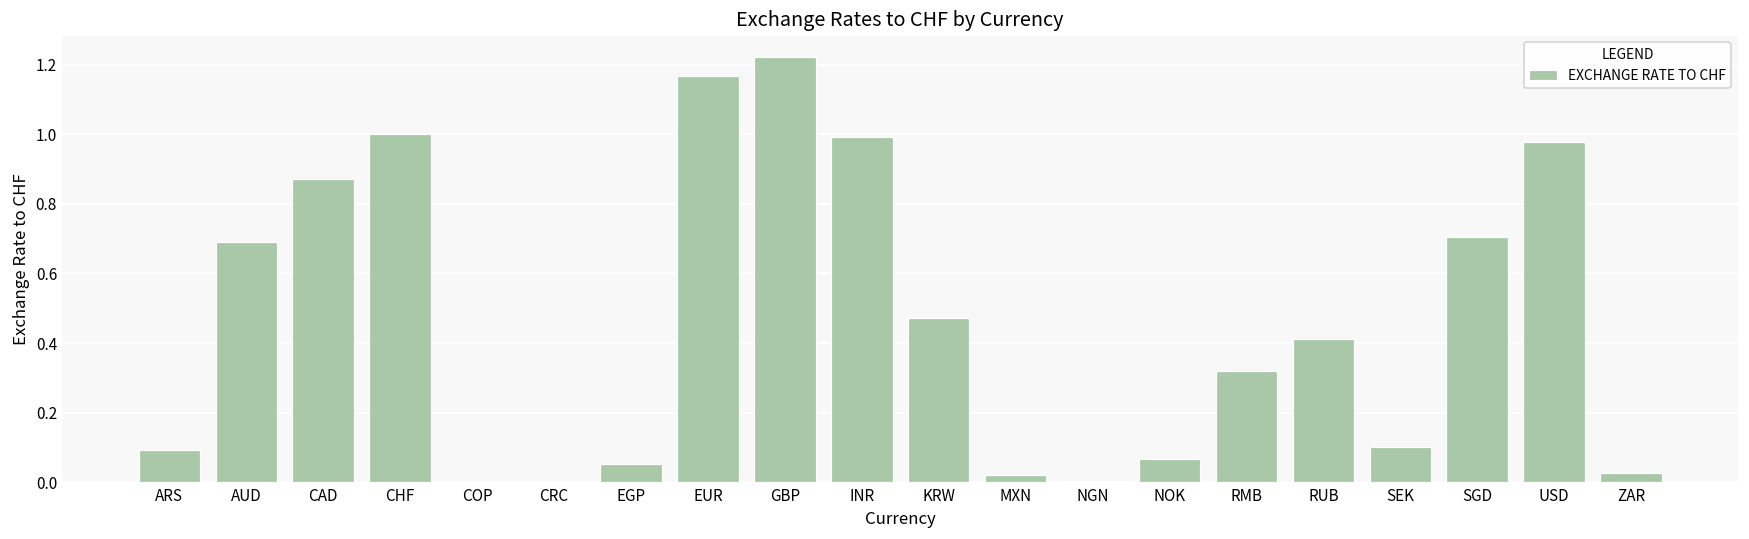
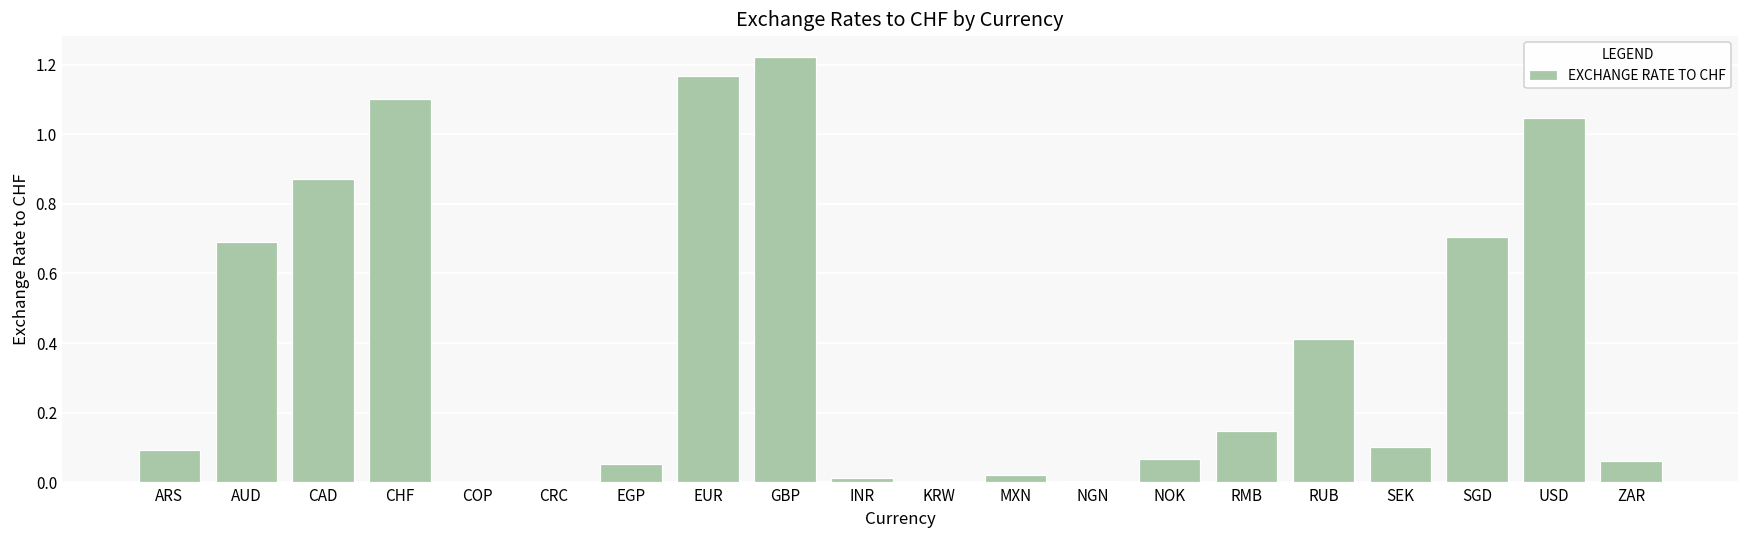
  {
    "ARS": 0.09,
    "AUD": 0.69,
    "CAD": 0.87,
-   "CHF": 1.0,
+   "CHF": 1.1,
    "EGP": 0.05,
    "EUR": 1.17,
    "GBP": 1.22,
-   "INR": 0.99,
-   "KRW": 0.47,
+   "INR": 0.01,
+   "KRW": 0.00,
    "MXN": 0.02,
    "NOK": 0.07,
-   "RMB": 0.32,
+   "RMB": 0.15,
    "RUB": 0.41,
    "SEK": 0.10,
    "SGD": 0.71,
-   "USD": 0.98,
-   "ZAR": 0.03
+   "USD": 1.05,
+   "ZAR": 0.06
  }
